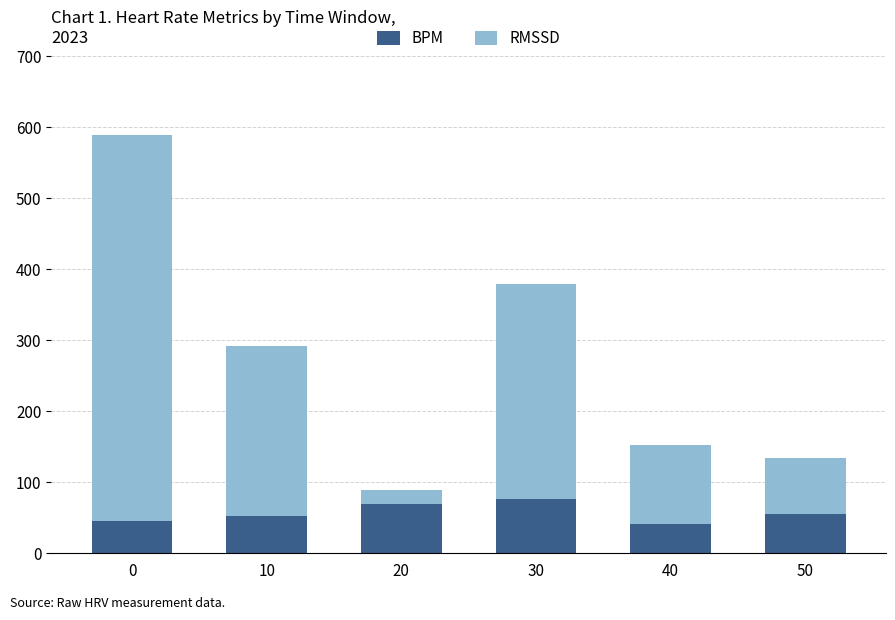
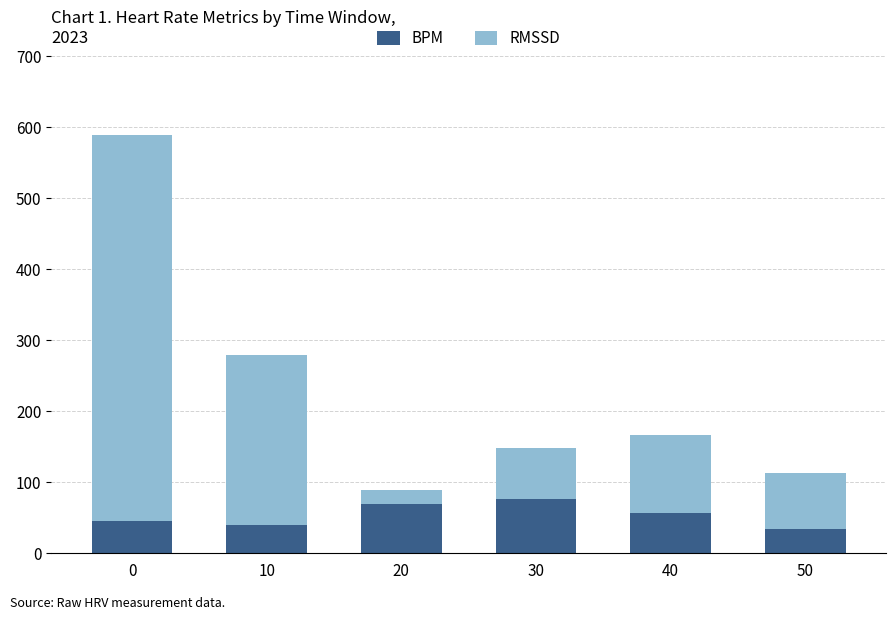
  {
    "BPM": {
      "0": 50,
-     "10": 50,
+     "10": 40,
      "20": 70,
      "30": 80,
-     "40": 40,
-     "50": 50
+     "40": 60,
+     "50": 30
    },
    "RMSSD": {
      "0": 540,
      "10": 240,
      "20": 20,
-     "30": 300,
+     "30": 70,
      "40": 110,
      "50": 80
    }
  }
